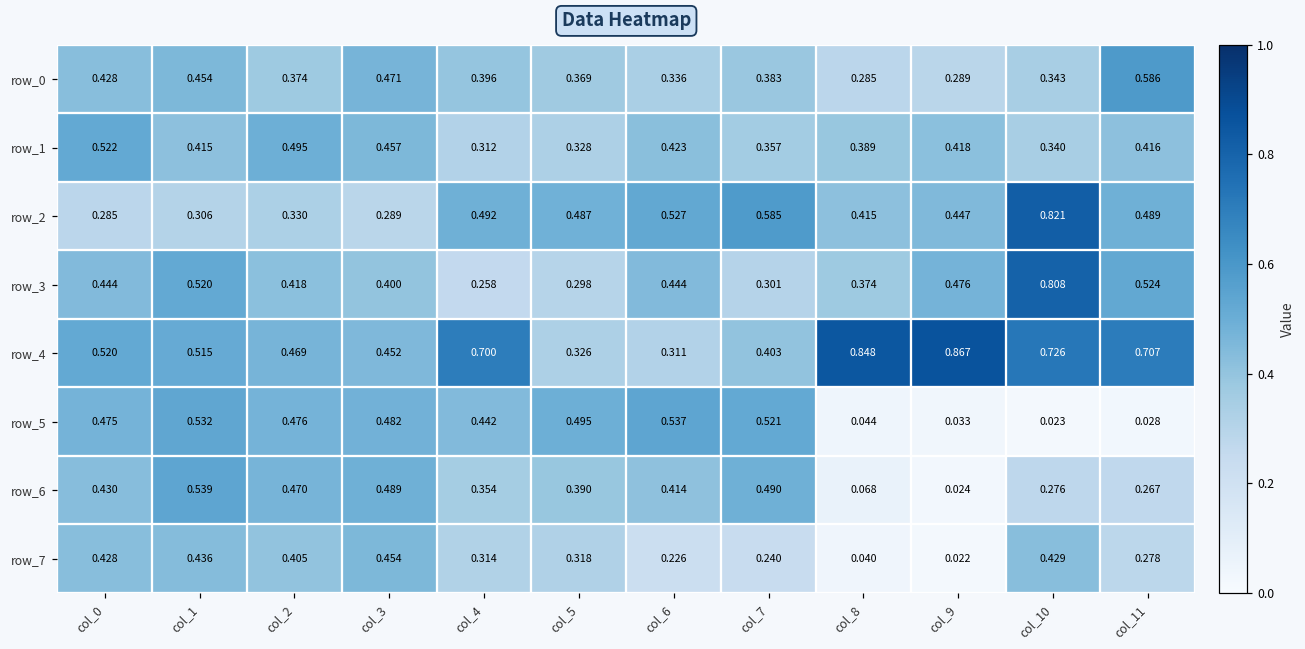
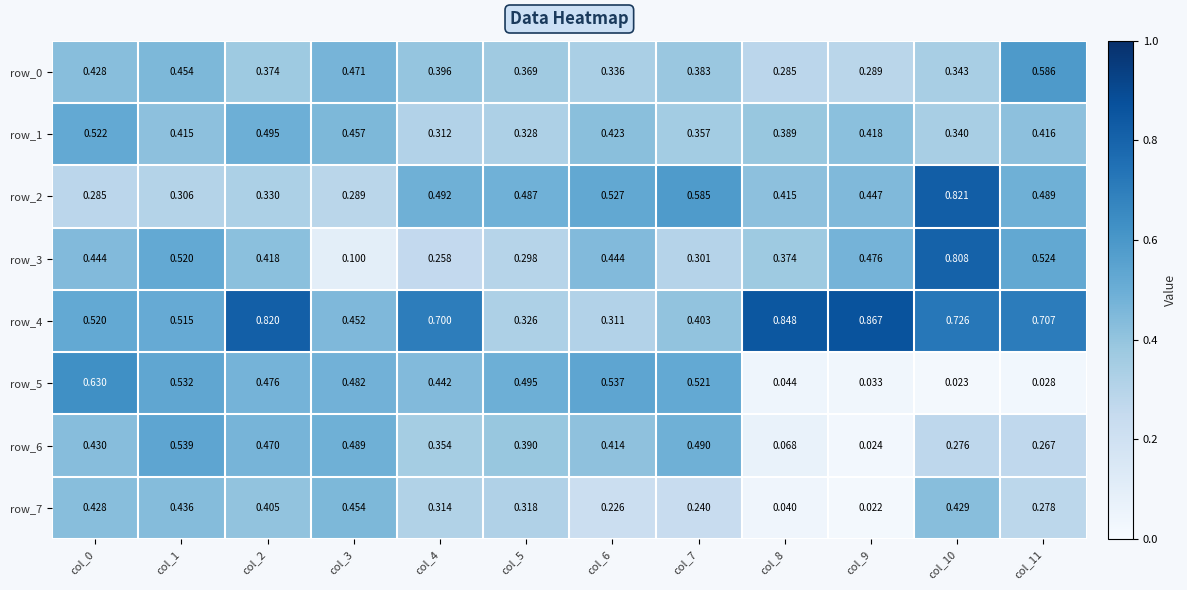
  {
    "row_0": {
      "col_0": 0.428,
      "col_1": 0.454,
      "col_2": 0.374,
      "col_3": 0.471,
      "col_4": 0.396,
      "col_5": 0.369,
      "col_6": 0.336,
      "col_7": 0.383,
      "col_8": 0.285,
      "col_9": 0.289,
      "col_10": 0.343,
      "col_11": 0.586
    },
    "row_1": {
      "col_0": 0.522,
      "col_1": 0.415,
      "col_2": 0.495,
      "col_3": 0.457,
      "col_4": 0.312,
      "col_5": 0.328,
      "col_6": 0.423,
      "col_7": 0.357,
      "col_8": 0.389,
      "col_9": 0.418,
      "col_10": 0.340,
      "col_11": 0.416
    },
    "row_2": {
      "col_0": 0.285,
      "col_1": 0.306,
      "col_2": 0.330,
      "col_3": 0.289,
      "col_4": 0.492,
      "col_5": 0.487,
      "col_6": 0.527,
      "col_7": 0.585,
      "col_8": 0.415,
      "col_9": 0.447,
      "col_10": 0.821,
      "col_11": 0.489
    },
    "row_3": {
      "col_0": 0.444,
      "col_1": 0.520,
      "col_2": 0.418,
-     "col_3": 0.400,
+     "col_3": 0.100,
      "col_4": 0.258,
      "col_5": 0.298,
      "col_6": 0.444,
      "col_7": 0.301,
      "col_8": 0.374,
      "col_9": 0.476,
      "col_10": 0.808,
      "col_11": 0.524
    },
    "row_4": {
      "col_0": 0.520,
      "col_1": 0.515,
-     "col_2": 0.469,
+     "col_2": 0.820,
      "col_3": 0.452,
      "col_4": 0.700,
      "col_5": 0.326,
      "col_6": 0.311,
      "col_7": 0.403,
      "col_8": 0.848,
      "col_9": 0.867,
      "col_10": 0.726,
      "col_11": 0.707
    },
    "row_5": {
-     "col_0": 0.475,
+     "col_0": 0.630,
      "col_1": 0.532,
      "col_2": 0.476,
      "col_3": 0.482,
      "col_4": 0.442,
      "col_5": 0.495,
      "col_6": 0.537,
      "col_7": 0.521,
      "col_8": 0.044,
      "col_9": 0.033,
      "col_10": 0.023,
      "col_11": 0.028
    },
    "row_6": {
      "col_0": 0.430,
      "col_1": 0.539,
      "col_2": 0.470,
      "col_3": 0.489,
      "col_4": 0.354,
      "col_5": 0.390,
      "col_6": 0.414,
      "col_7": 0.490,
      "col_8": 0.068,
      "col_9": 0.024,
      "col_10": 0.276,
      "col_11": 0.267
    },
    "row_7": {
      "col_0": 0.428,
      "col_1": 0.436,
      "col_2": 0.405,
      "col_3": 0.454,
      "col_4": 0.314,
      "col_5": 0.318,
      "col_6": 0.226,
      "col_7": 0.240,
      "col_8": 0.040,
      "col_9": 0.022,
      "col_10": 0.429,
      "col_11": 0.278
    }
  }
